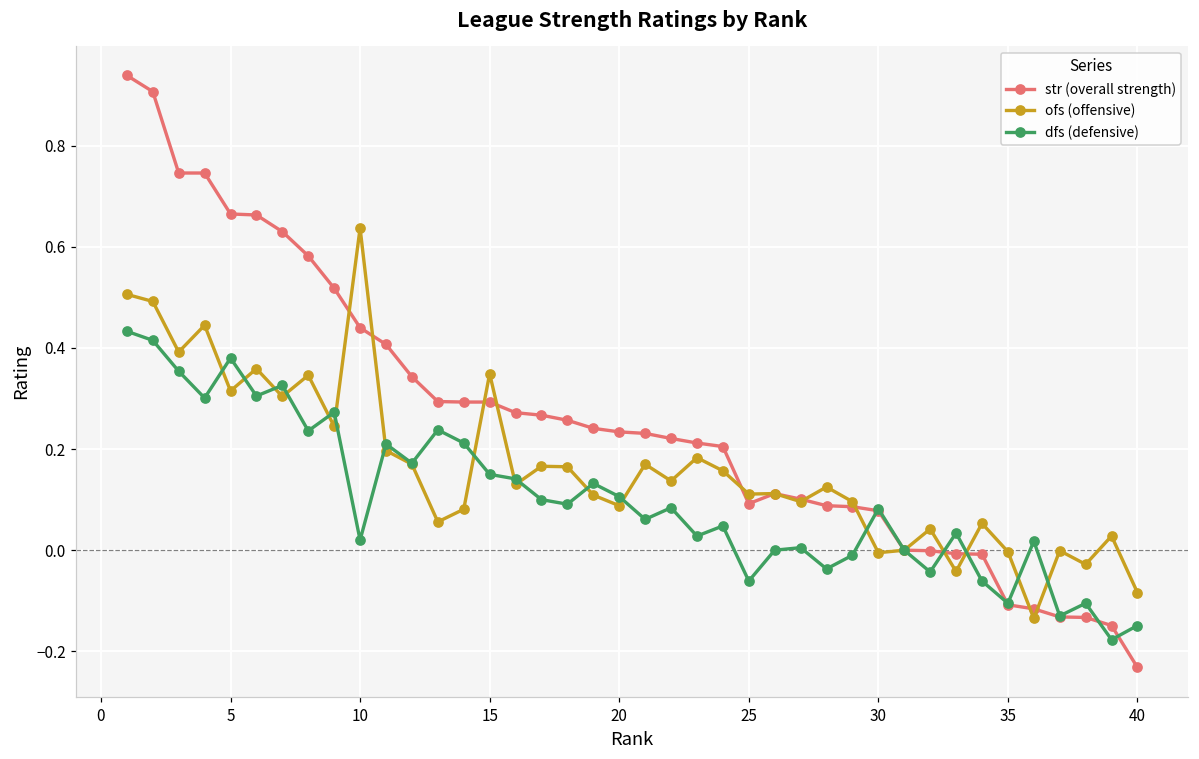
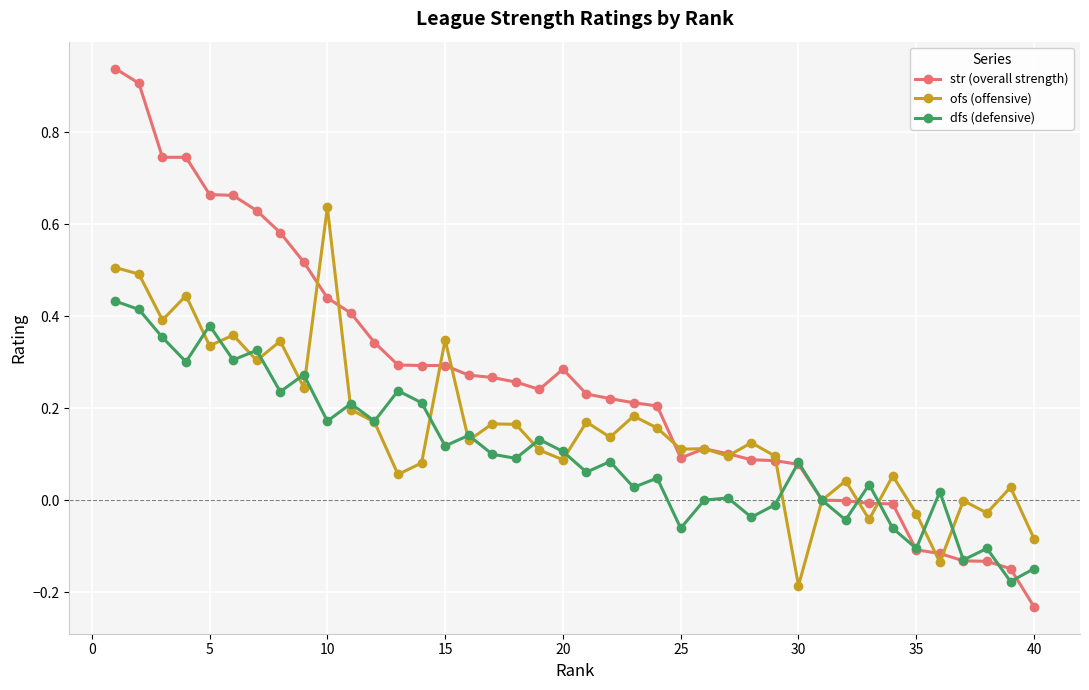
  {
    "str (overall strength)": {
      "5": 0.67,
      "10": 0.44,
      "15": 0.29,
-     "20": 0.23,
+     "20": 0.29,
      "25": 0.09,
      "40": -0.23
    },
    "ofs (offensive)": {
-     "5": 0.32,
+     "5": 0.34,
      "10": 0.64,
      "15": 0.35,
      "20": 0.09,
      "25": 0.11,
-     "30": -0.01,
-     "35": 0.00,
+     "30": -0.19,
+     "35": -0.03,
      "40": -0.08
    },
    "dfs (defensive)": {
      "5": 0.38,
-     "10": 0.02,
-     "15": 0.15,
+     "10": 0.17,
+     "15": 0.12,
      "20": 0.11,
      "25": -0.06,
      "40": -0.15
    }
  }
